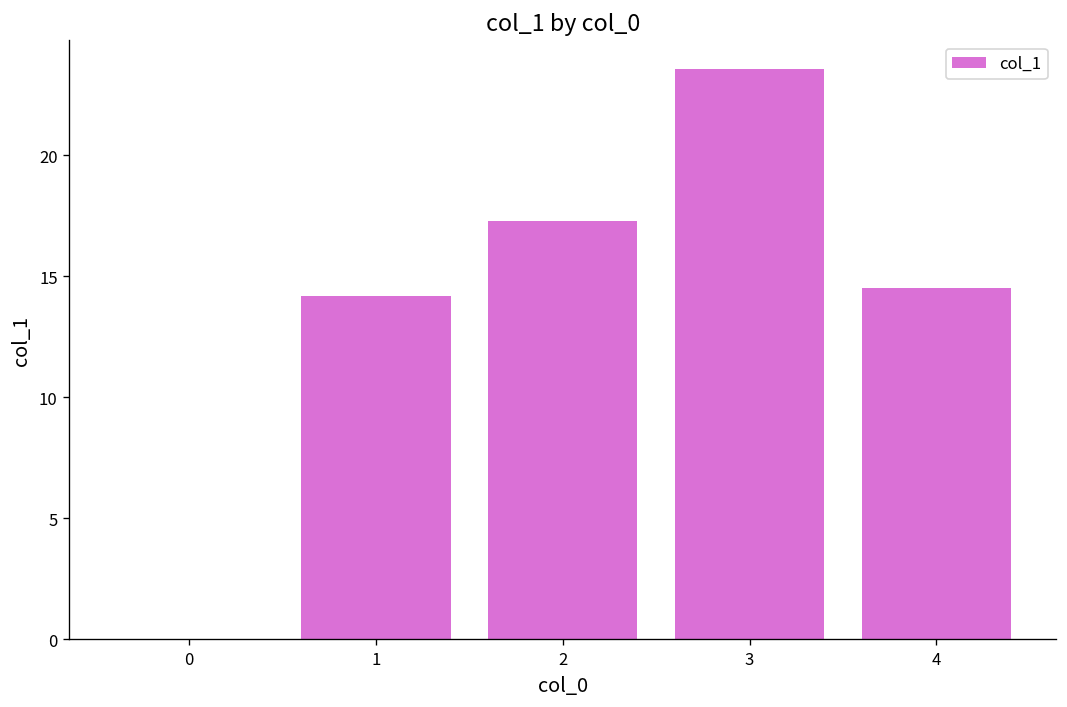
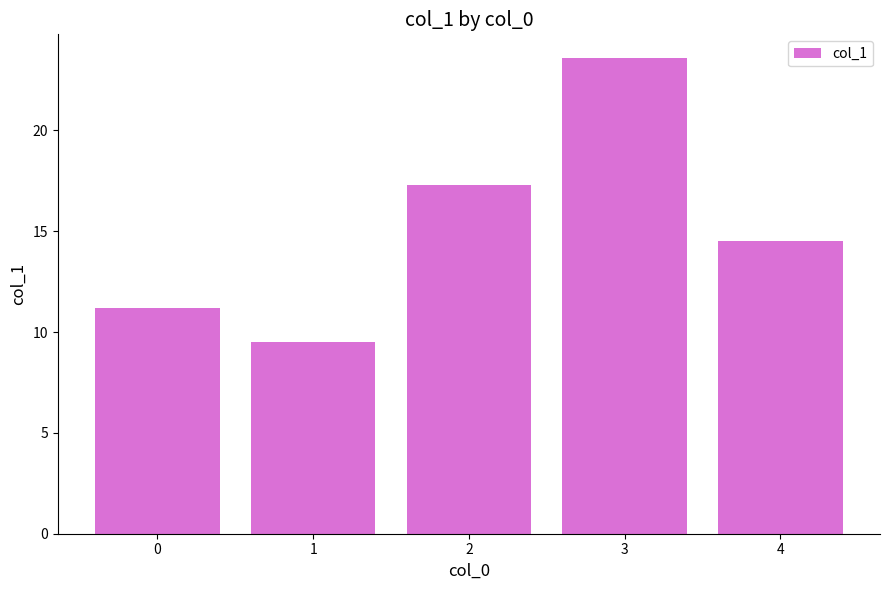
  {
-   "0": 0.0,
-   "1": 14.2,
+   "0": 11.2,
+   "1": 9.5,
    "2": 17.3,
    "3": 23.6,
    "4": 14.5
  }
